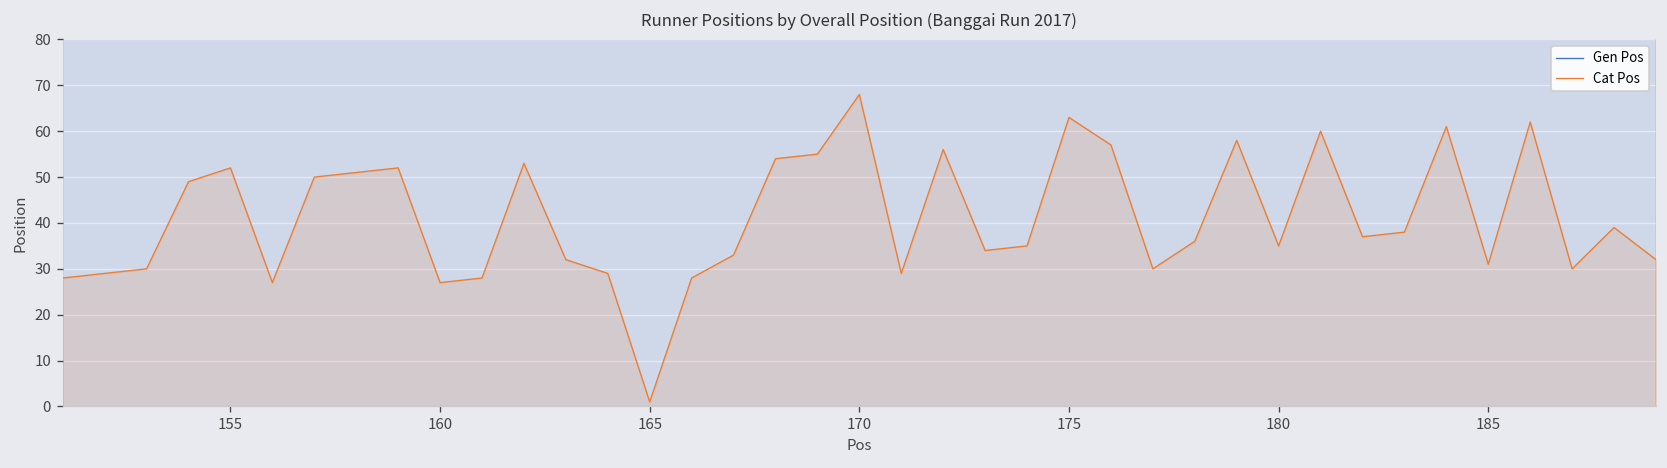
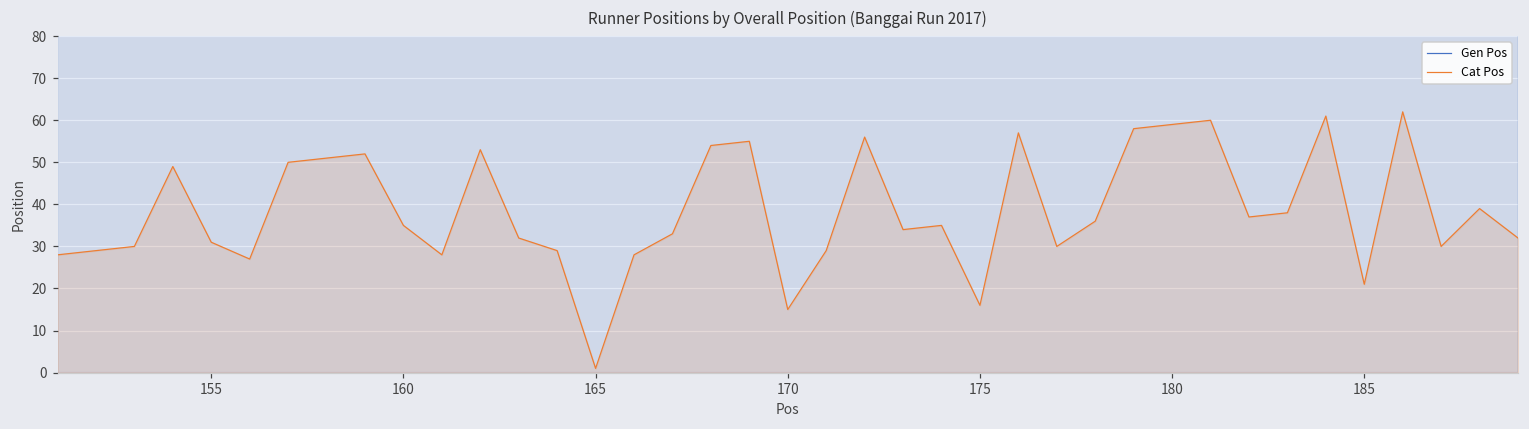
  {
    "Cat Pos": {
-     "155": 52,
-     "160": 27,
+     "155": 31,
+     "160": 35,
      "165": 1,
-     "170": 68,
-     "175": 63,
-     "180": 35,
-     "185": 31
+     "170": 15,
+     "175": 16,
+     "180": 59,
+     "185": 21
    }
  }
